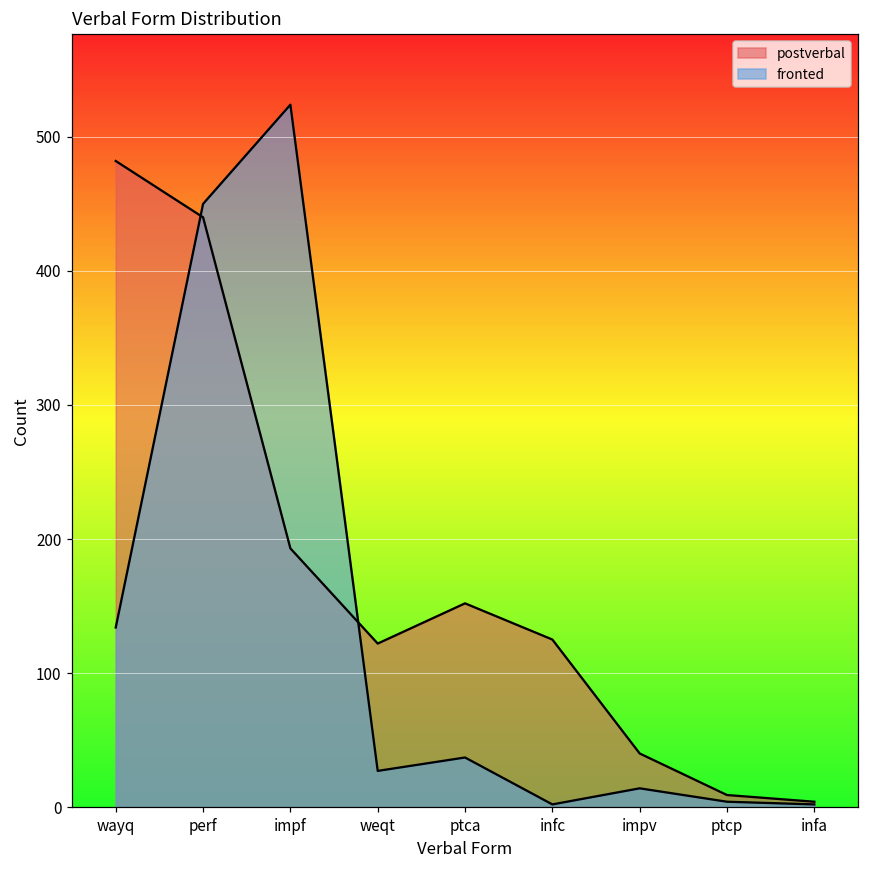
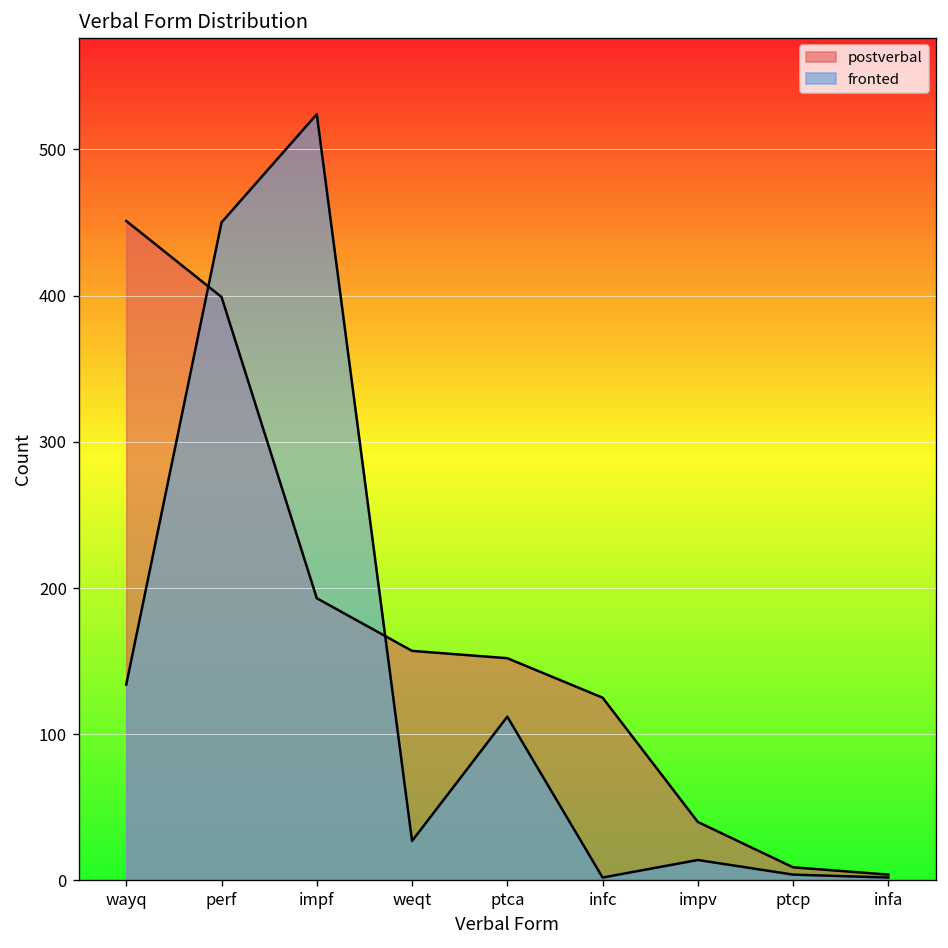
  {
    "postverbal": {
-     "wayq": 482,
-     "perf": 440,
+     "wayq": 451,
+     "perf": 399,
      "impf": 193,
-     "weqt": 122,
+     "weqt": 157,
      "ptca": 152,
      "infc": 125,
      "impv": 40,
      "ptcp": 9
    },
    "fronted": {
      "wayq": 134,
      "perf": 450,
      "impf": 524,
      "weqt": 27,
-     "ptca": 37,
+     "ptca": 112,
      "infc": 2,
      "impv": 14,
      "ptcp": 4
    }
  }
